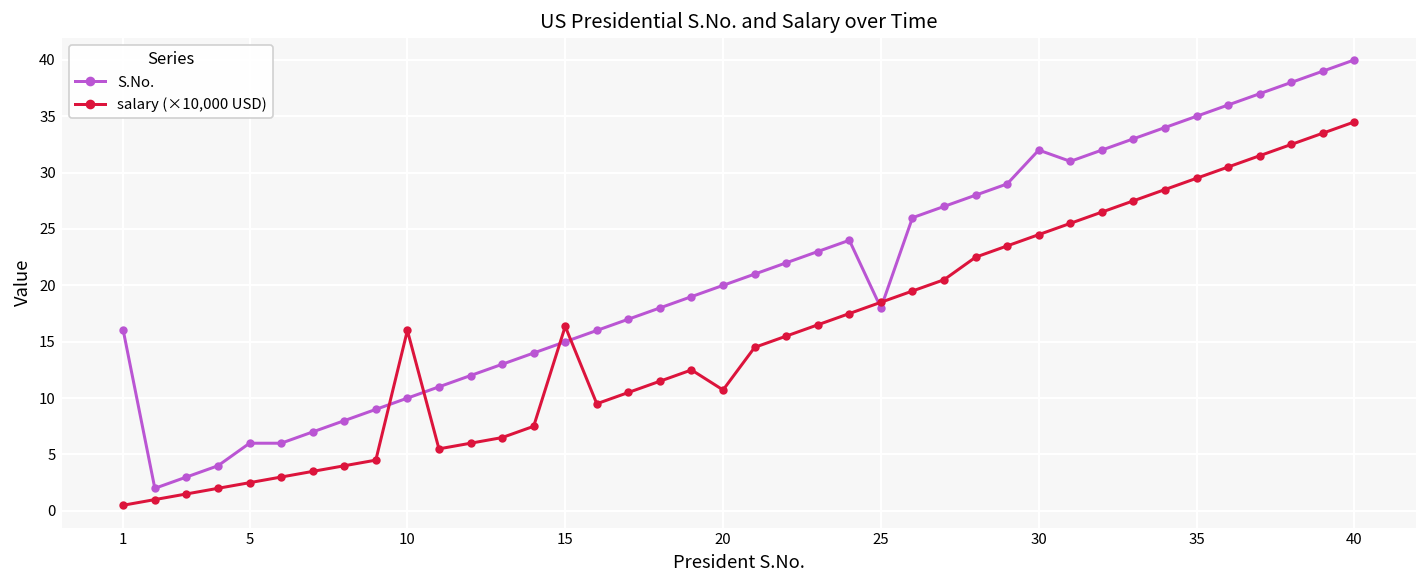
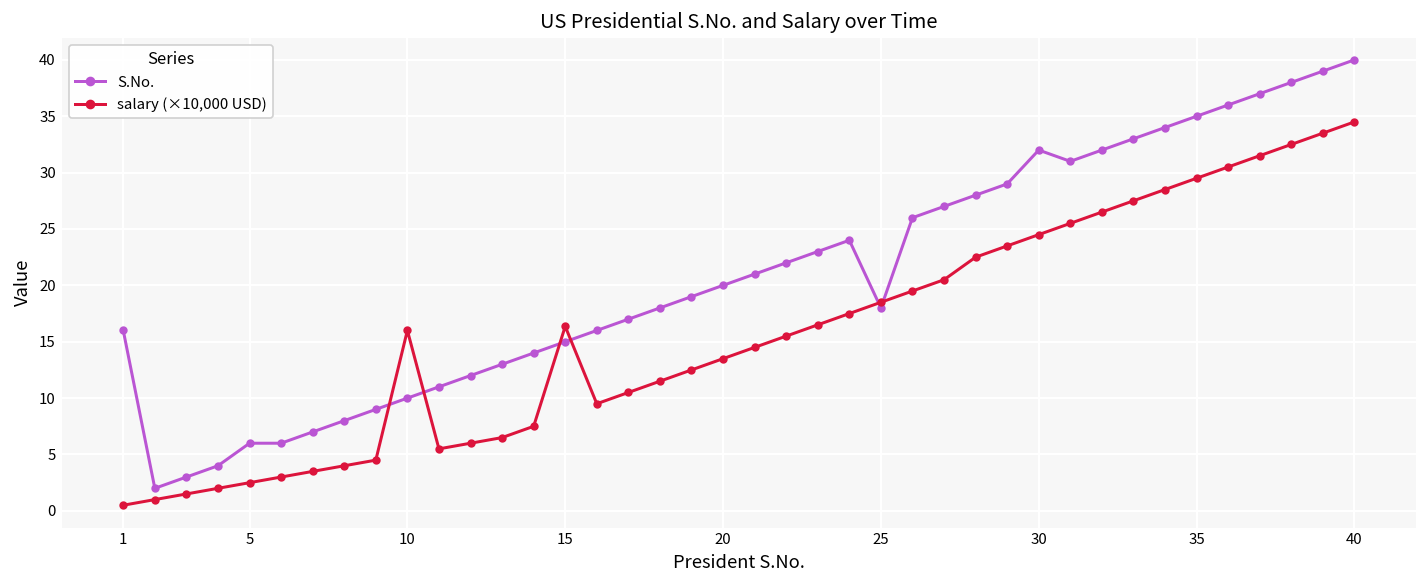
  {
    "S.No.": {
      "1": 16,
      "5": 6,
      "10": 10,
      "15": 15,
      "20": 20,
      "25": 18,
      "30": 32,
      "35": 35,
      "40": 40
    },
    "salary (×10,000 USD)": {
      "1": 1,
      "5": 3,
      "10": 16,
      "15": 16,
-     "20": 11,
+     "20": 14,
      "25": 19,
      "30": 25,
      "35": 30,
      "40": 35
    }
  }
